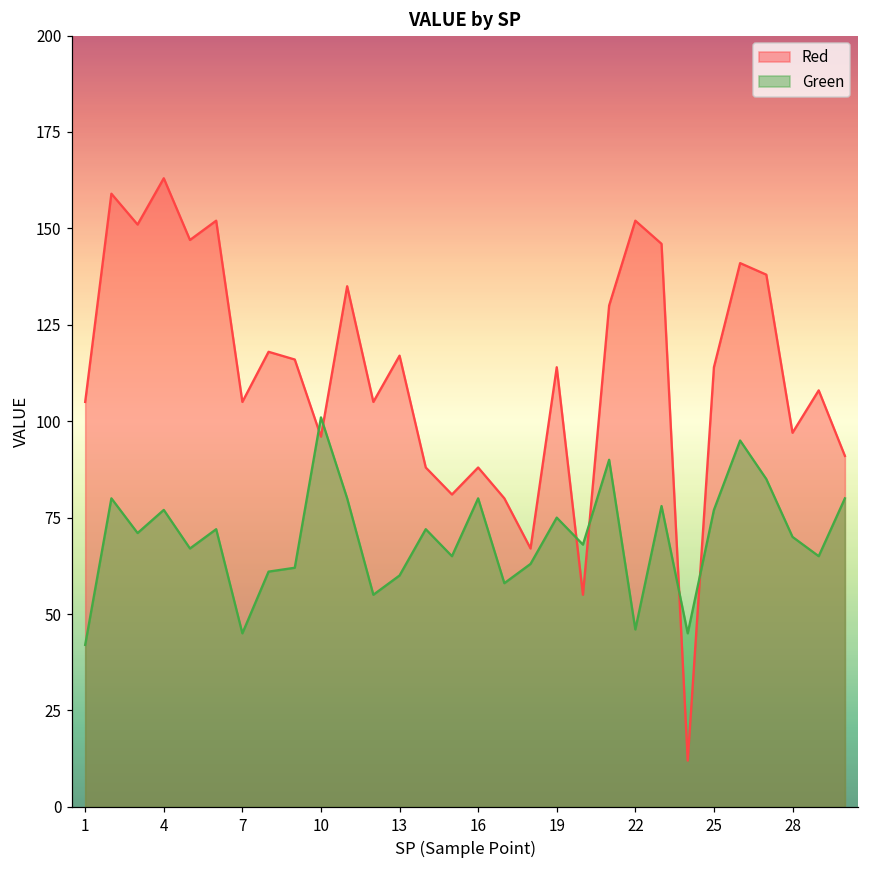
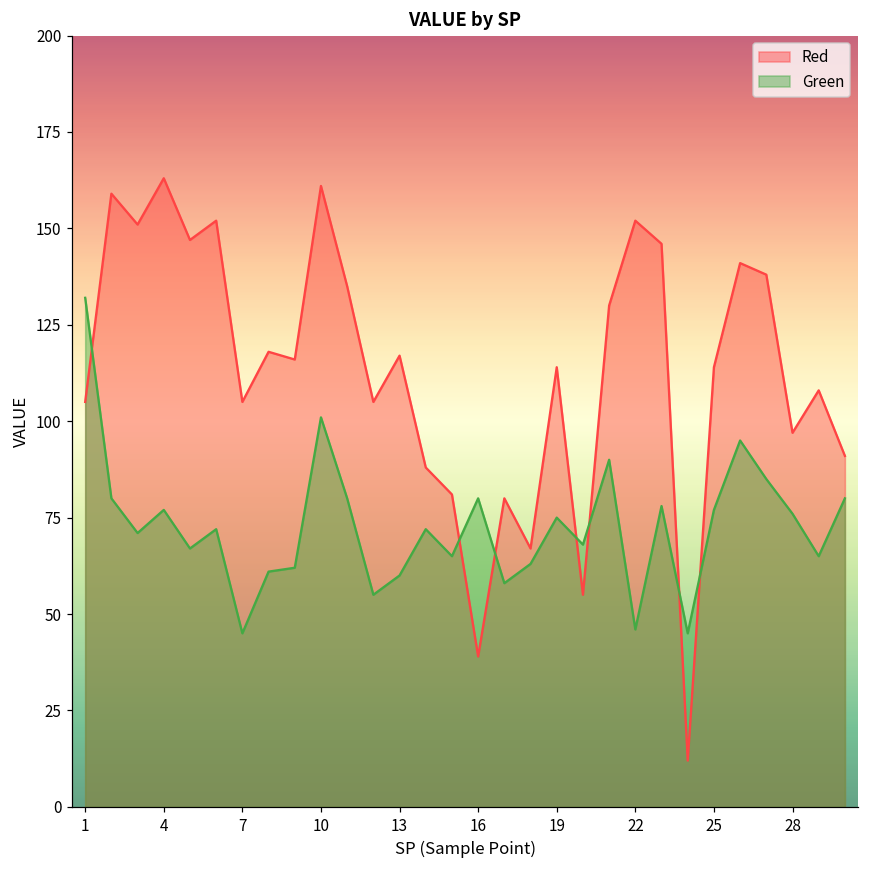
  {
    "Red": {
      "1": 105,
      "4": 163,
      "7": 105,
-     "10": 96,
+     "10": 161,
      "13": 117,
-     "16": 88,
+     "16": 39,
      "19": 114,
      "22": 152,
      "25": 114,
      "28": 97
    },
    "Green": {
-     "1": 42,
+     "1": 132,
      "4": 77,
      "7": 45,
      "10": 101,
      "13": 60,
      "16": 80,
      "19": 75,
      "22": 46,
      "25": 77,
-     "28": 70
+     "28": 76
    }
  }
